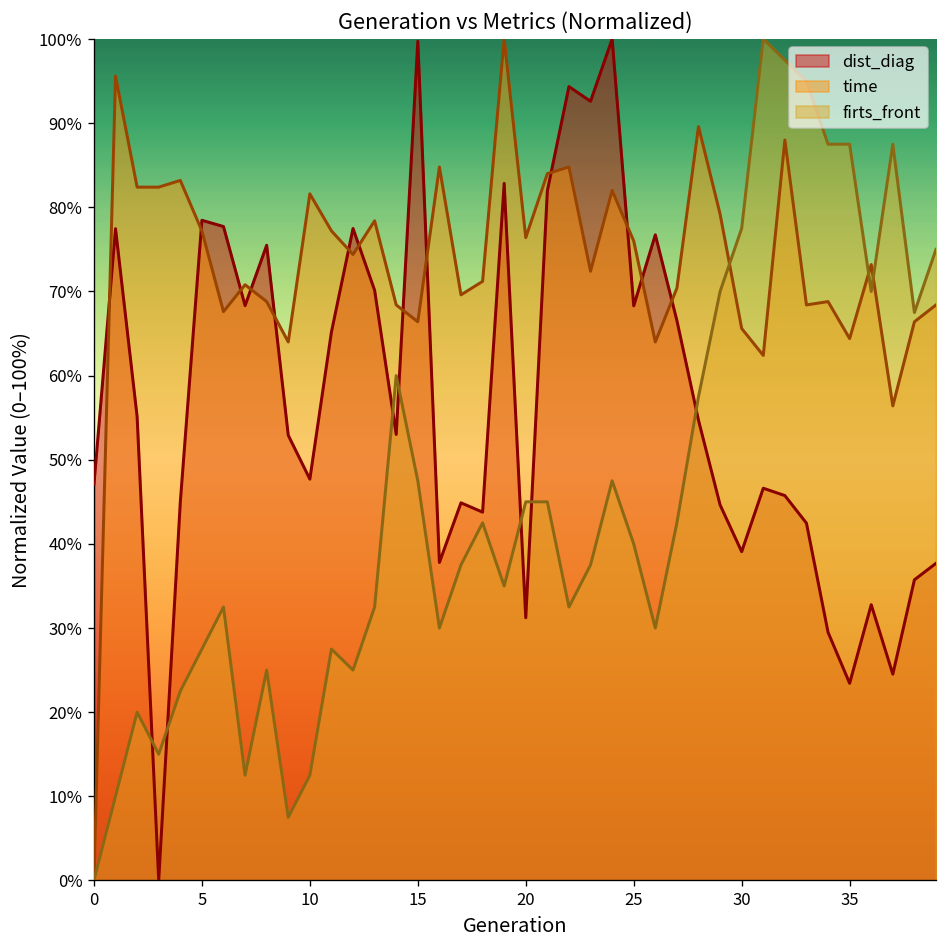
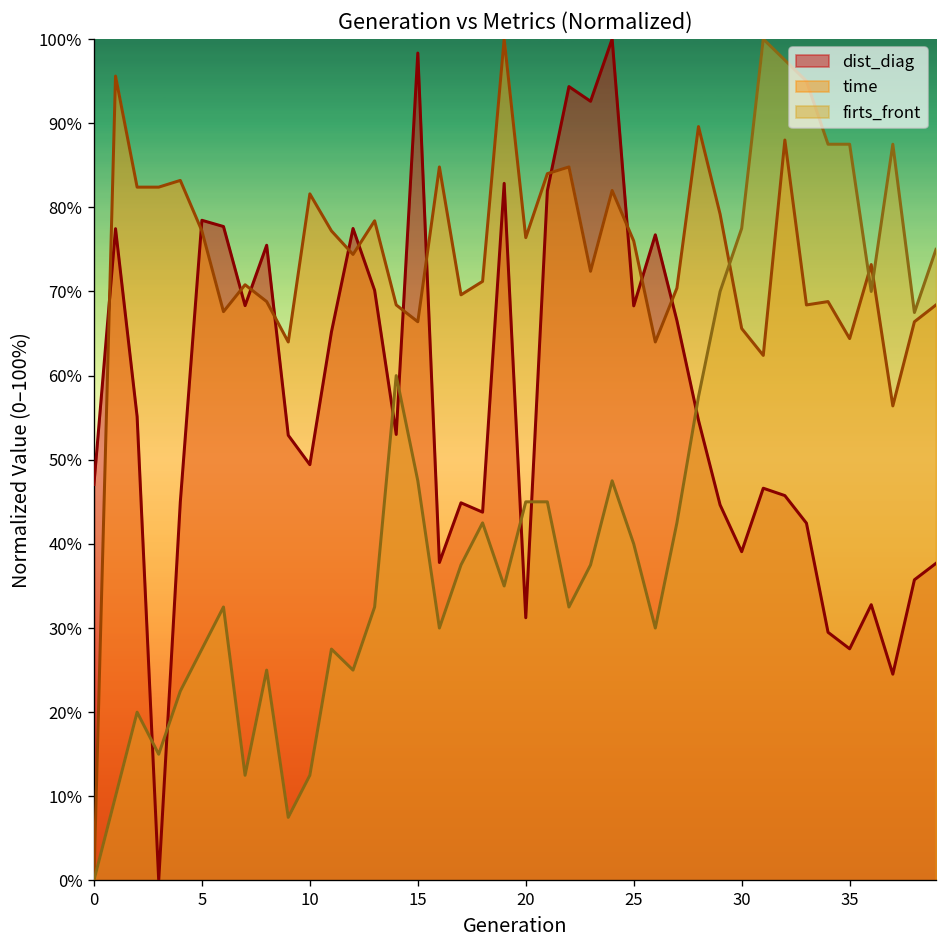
  {
    "dist_diag": {
      "0": "47%",
      "5": "78%",
-     "10": "48%",
-     "15": "100%",
+     "10": "49%",
+     "15": "98%",
      "20": "31%",
      "25": "68%",
      "30": "39%",
-     "35": "23%"
+     "35": "28%"
    }
  }
